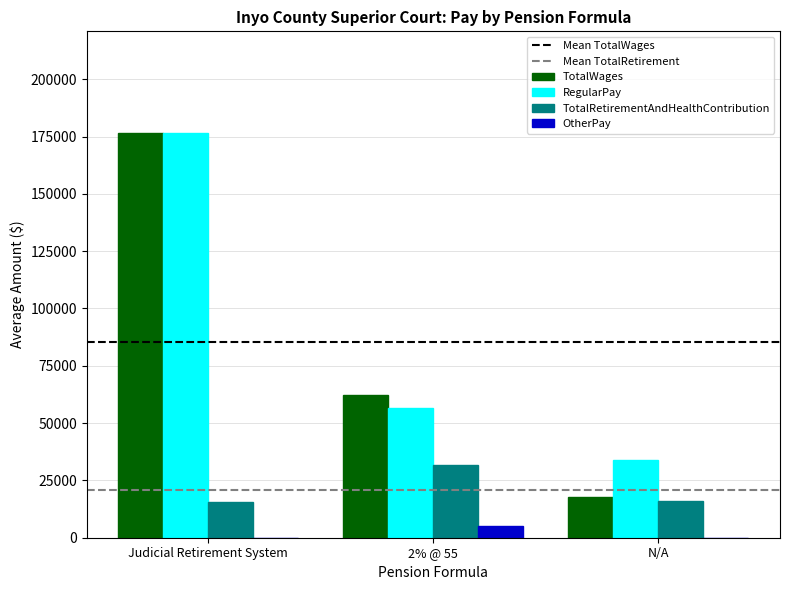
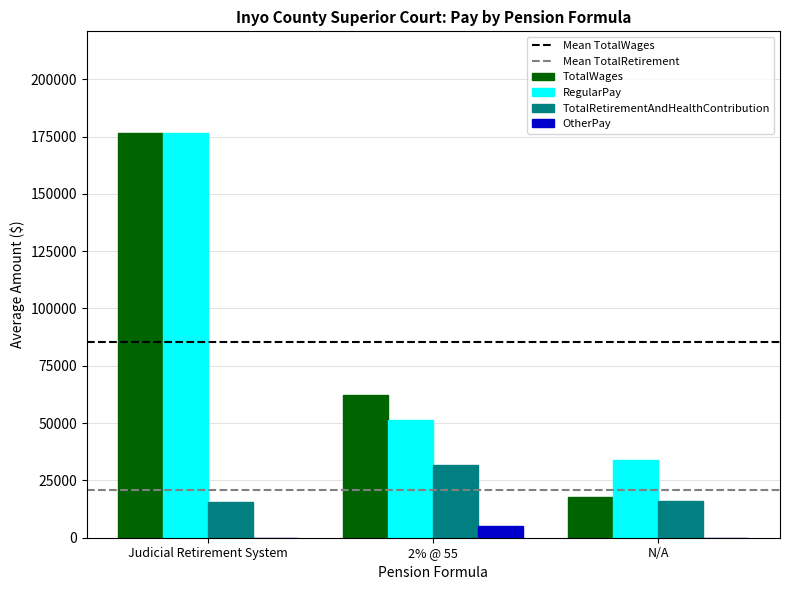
  {
    "TotalWages": {
      "Judicial Retirement System": 177000,
      "2% @ 55": 62000,
      "N/A": 18000
    },
    "RegularPay": {
      "Judicial Retirement System": 177000,
-     "2% @ 55": 57000,
+     "2% @ 55": 52000,
      "N/A": 34000
    },
    "TotalRetirementAndHealthContribution": {
      "Judicial Retirement System": 15000,
      "2% @ 55": 32000,
      "N/A": 16000
    },
    "OtherPay": {
      "Judicial Retirement System": 0,
      "2% @ 55": 5000,
      "N/A": 0
    }
  }
